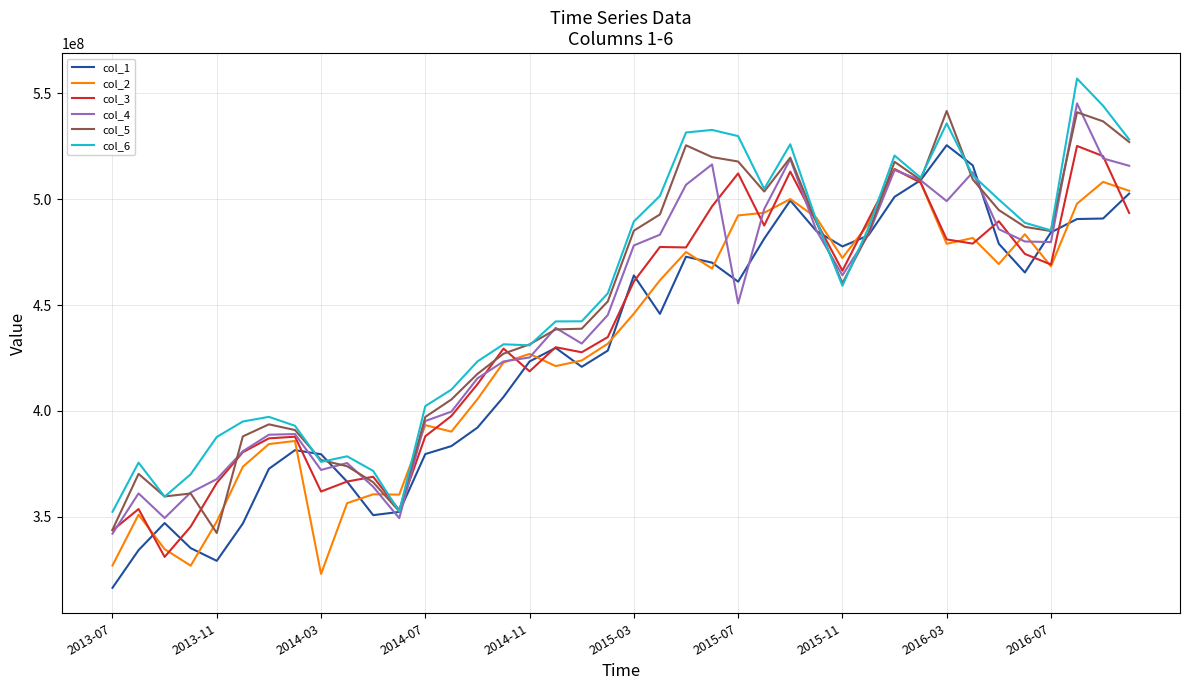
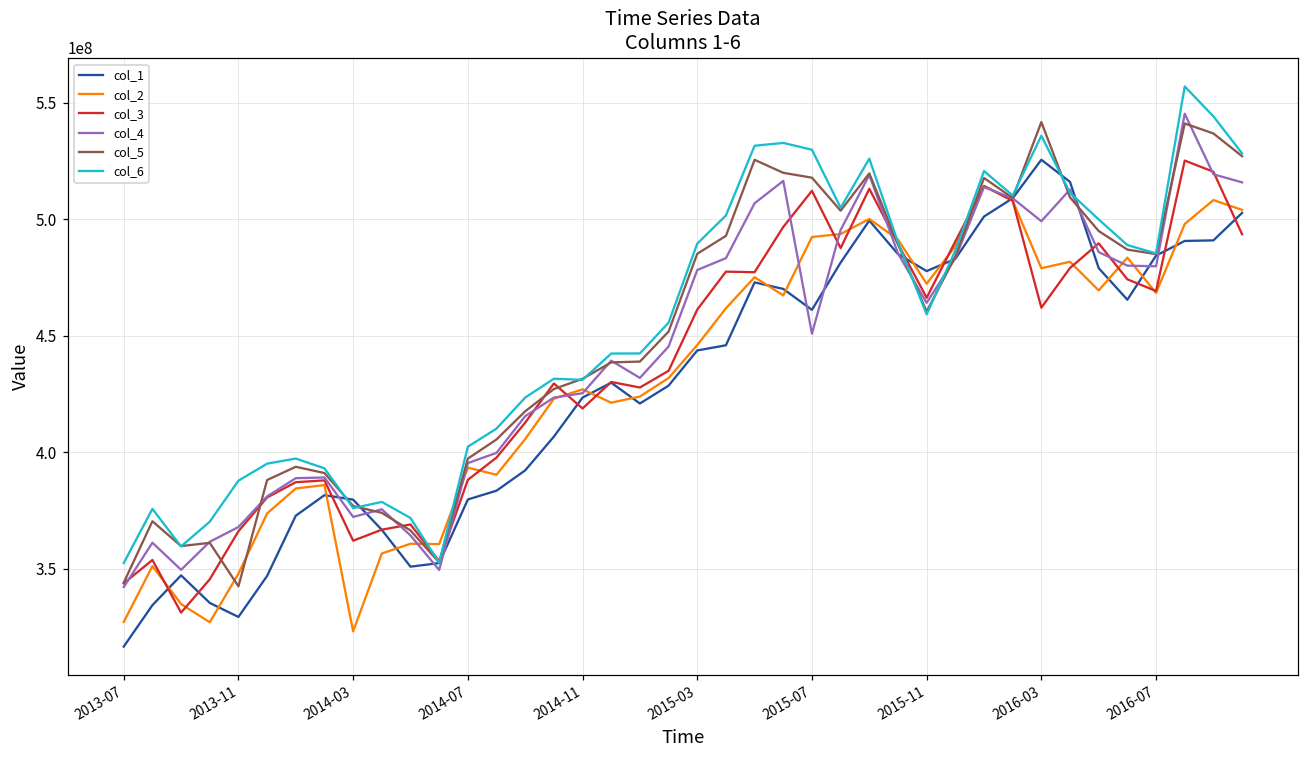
  {
    "col_1": {
      "2013-07": 317000000,
      "2013-11": 329000000,
      "2014-03": 380000000,
      "2014-07": 380000000,
      "2014-11": 423000000,
-     "2015-03": 464000000,
+     "2015-03": 444000000,
      "2015-07": 461000000,
      "2015-11": 478000000,
      "2016-03": 525000000
    },
    "col_2": {
      "2013-07": 327000000,
      "2013-11": 348000000,
      "2014-03": 323000000,
      "2014-07": 393000000,
      "2014-11": 427000000,
      "2015-03": 446000000,
      "2015-07": 492000000,
      "2015-11": 472000000,
      "2016-03": 479000000
    },
    "col_3": {
      "2013-11": 366000000,
      "2014-03": 362000000,
      "2014-07": 388000000,
      "2014-11": 419000000,
      "2015-03": 461000000,
      "2015-07": 512000000,
      "2015-11": 466000000,
-     "2016-03": 481000000
+     "2016-03": 462000000
    },
    "col_4": {
      "2013-07": 342000000,
      "2013-11": 368000000,
      "2014-03": 372000000,
      "2014-07": 395000000,
      "2014-11": 425000000,
      "2015-03": 478000000,
      "2015-07": 451000000,
      "2015-11": 464000000,
      "2016-03": 499000000,
      "2016-07": 480000000
    },
    "col_5": {
      "2013-11": 342000000,
      "2014-07": 397000000,
      "2015-03": 485000000,
      "2015-07": 518000000,
      "2016-03": 542000000
    },
    "col_6": {
      "2013-07": 352000000,
      "2013-11": 388000000,
      "2014-07": 402000000,
      "2015-03": 489000000,
      "2015-07": 530000000,
      "2016-03": 536000000
    }
  }
